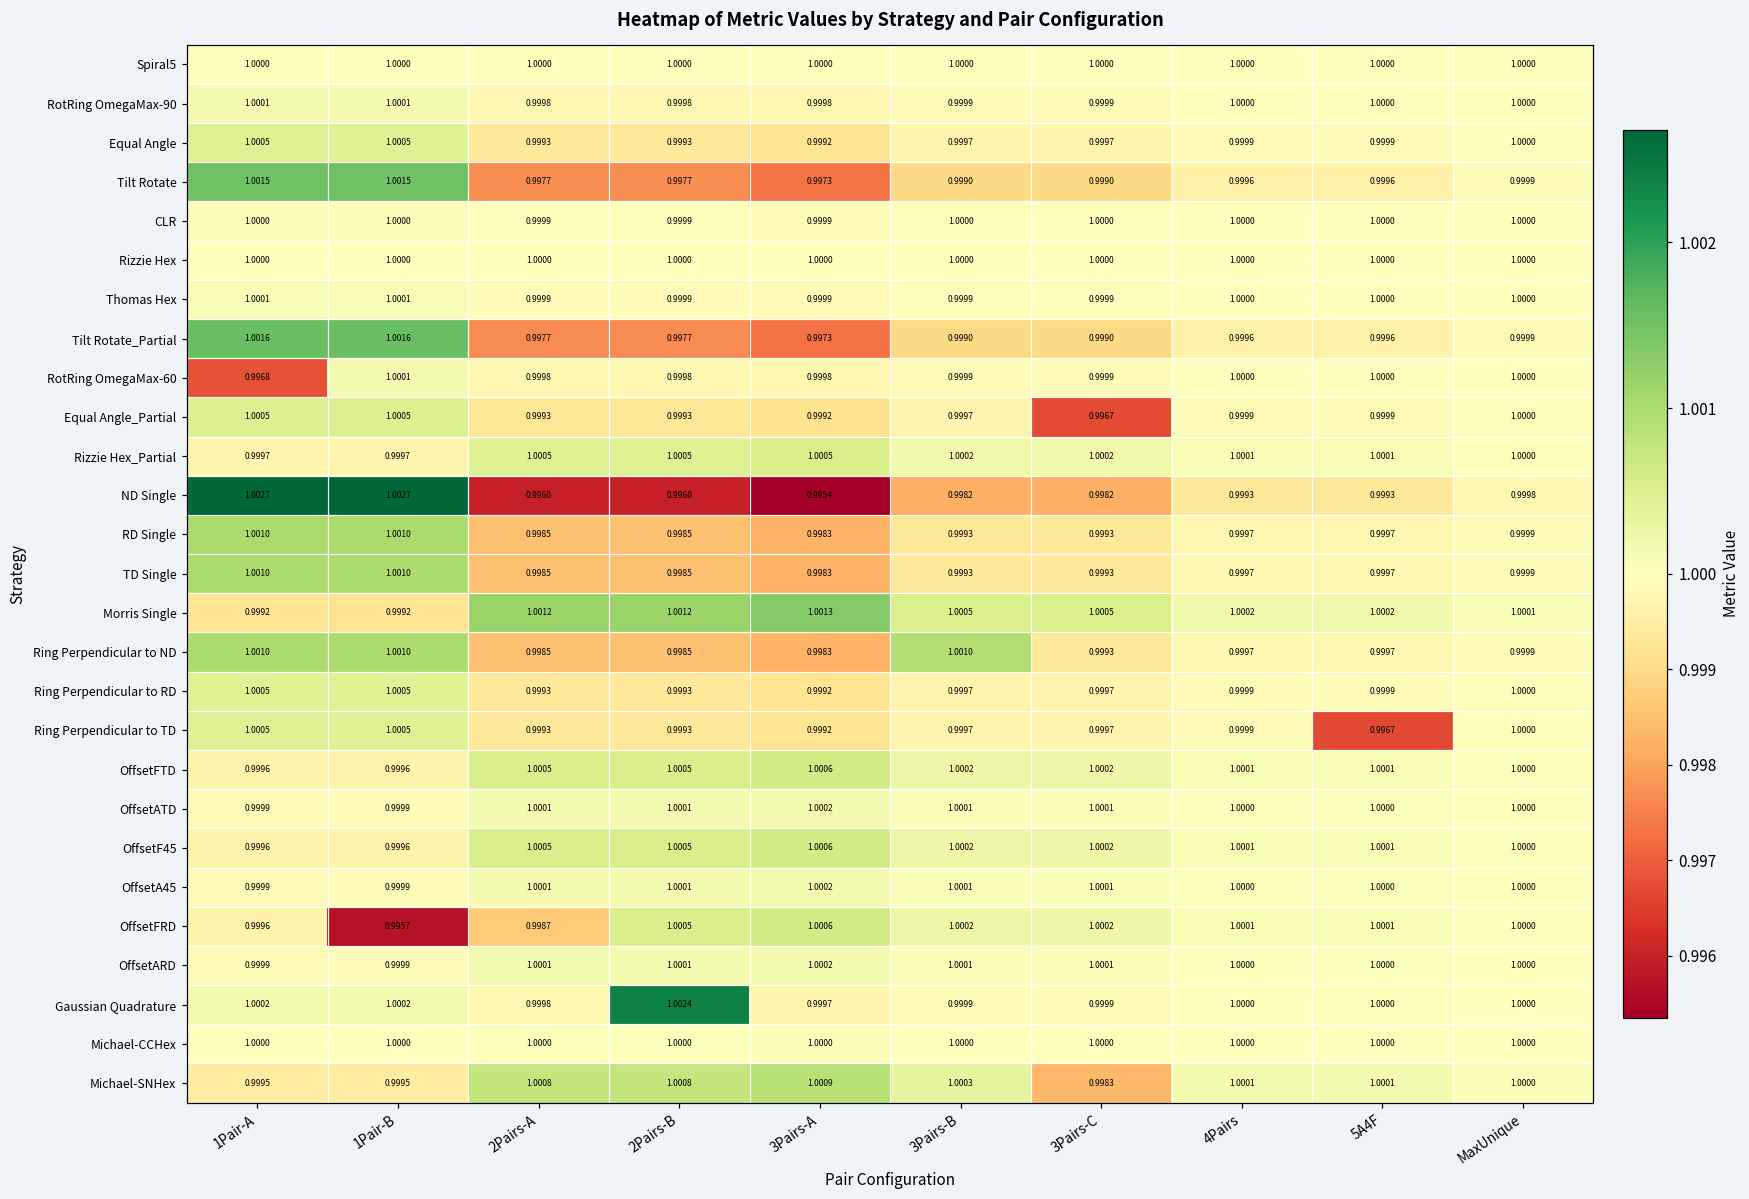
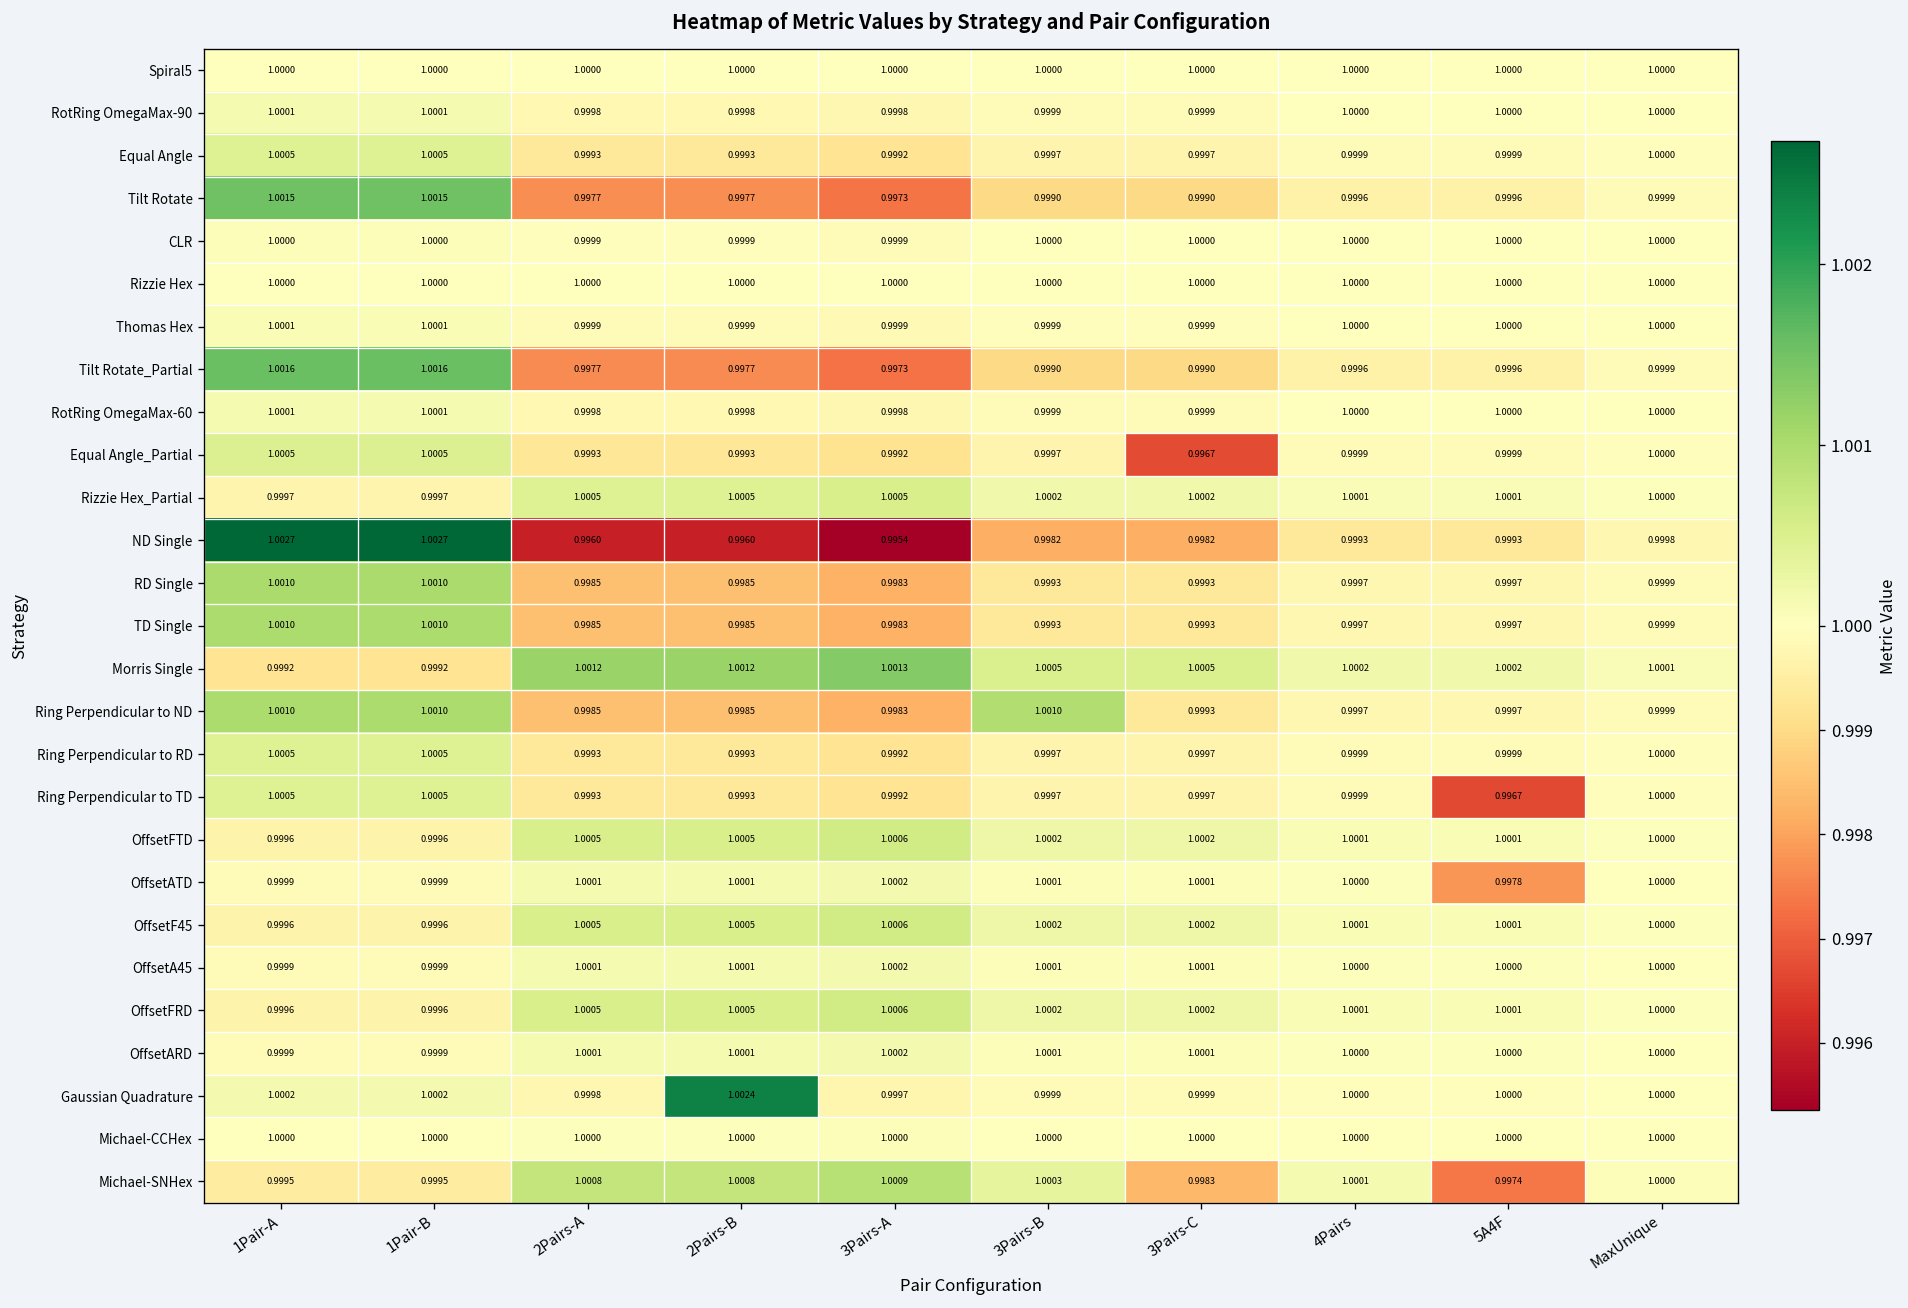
  {
    "RotRing OmegaMax-60": {
-     "1Pair-A": 0.9968,
+     "1Pair-A": 1.0001,
      "1Pair-B": 1.0001,
      "2Pairs-A": 0.9998,
      "2Pairs-B": 0.9998,
      "3Pairs-A": 0.9998,
      "3Pairs-B": 0.9999,
      "3Pairs-C": 0.9999,
      "4Pairs": 1.0000,
      "5A4F": 1.0000,
      "MaxUnique": 1.0000
    },
    "OffsetATD": {
      "1Pair-A": 0.9999,
      "1Pair-B": 0.9999,
      "2Pairs-A": 1.0001,
      "2Pairs-B": 1.0001,
      "3Pairs-A": 1.0002,
      "3Pairs-B": 1.0001,
      "3Pairs-C": 1.0001,
      "4Pairs": 1.0000,
-     "5A4F": 1.0000,
+     "5A4F": 0.9978,
      "MaxUnique": 1.0000
    },
    "OffsetFRD": {
      "1Pair-A": 0.9996,
-     "1Pair-B": 0.9957,
-     "2Pairs-A": 0.9987,
+     "1Pair-B": 0.9996,
+     "2Pairs-A": 1.0005,
      "2Pairs-B": 1.0005,
      "3Pairs-A": 1.0006,
      "3Pairs-B": 1.0002,
      "3Pairs-C": 1.0002,
      "4Pairs": 1.0001,
      "5A4F": 1.0001,
      "MaxUnique": 1.0000
    },
    "Michael-SNHex": {
      "1Pair-A": 0.9995,
      "1Pair-B": 0.9995,
      "2Pairs-A": 1.0008,
      "2Pairs-B": 1.0008,
      "3Pairs-A": 1.0009,
      "3Pairs-B": 1.0003,
      "3Pairs-C": 0.9983,
      "4Pairs": 1.0001,
-     "5A4F": 1.0001,
+     "5A4F": 0.9974,
      "MaxUnique": 1.0000
    }
  }
